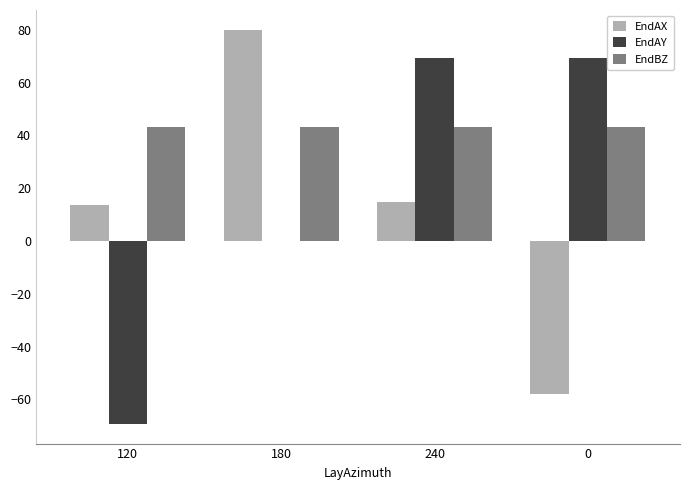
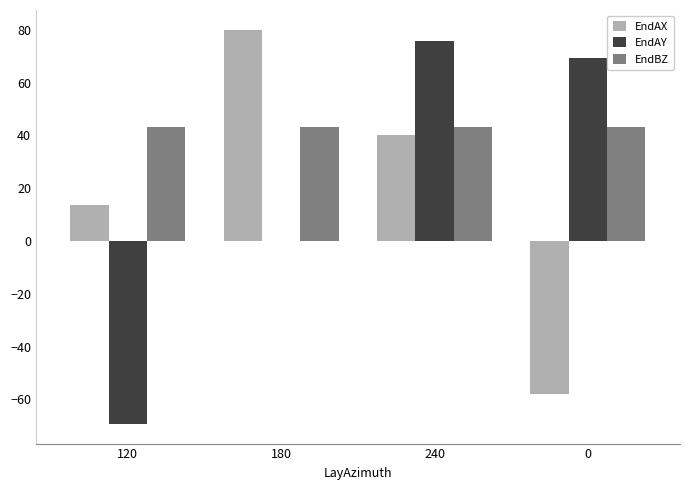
  {
    "EndAX": {
      "120": 14,
      "180": 80,
-     "240": 15,
+     "240": 40,
      "0": -58
    },
    "EndAY": {
      "120": -69,
      "180": 0,
-     "240": 69,
+     "240": 76,
      "0": 69
    },
    "EndBZ": {
      "120": 43,
      "180": 43,
      "240": 43,
      "0": 43
    }
  }
